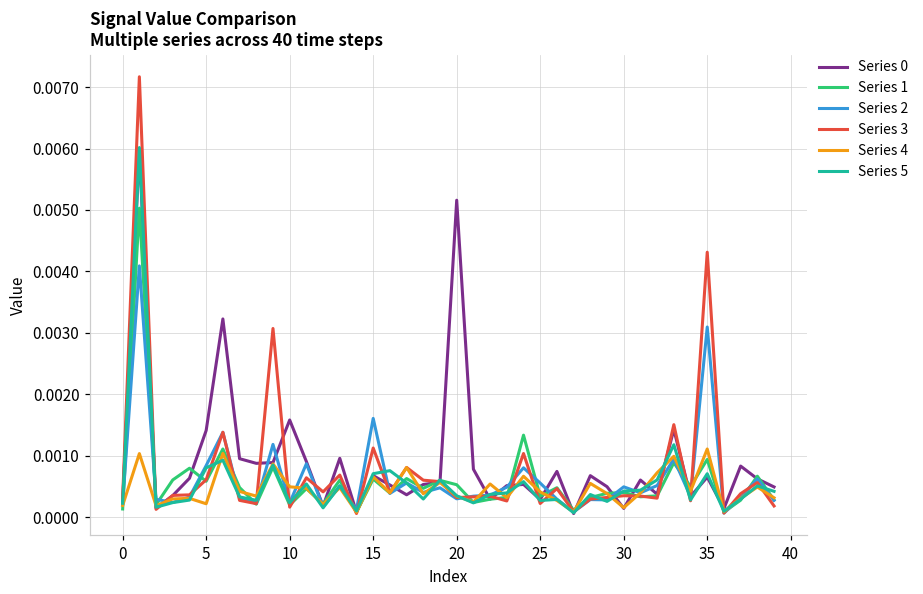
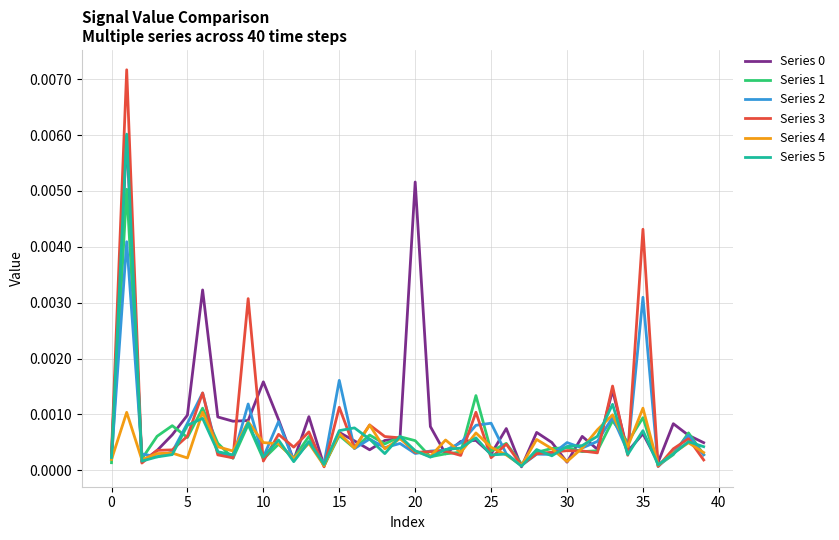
  {
    "Series 0": {
-     "5": 0.0014,
+     "5": 0.0010,
      "10": 0.0016,
      "20": 0.0052,
      "35": 0.0007
    },
    "Series 2": {
      "15": 0.0016,
-     "25": 0.0006,
+     "25": 0.0008,
      "30": 0.0005,
      "35": 0.0031
    },
    "Series 3": {
      "15": 0.0011,
      "25": 0.0002,
      "30": 0.0004,
      "35": 0.0043
    },
    "Series 4": {
      "5": 0.0002,
      "10": 0.0005,
      "25": 0.0004,
      "35": 0.0011
    }
  }
